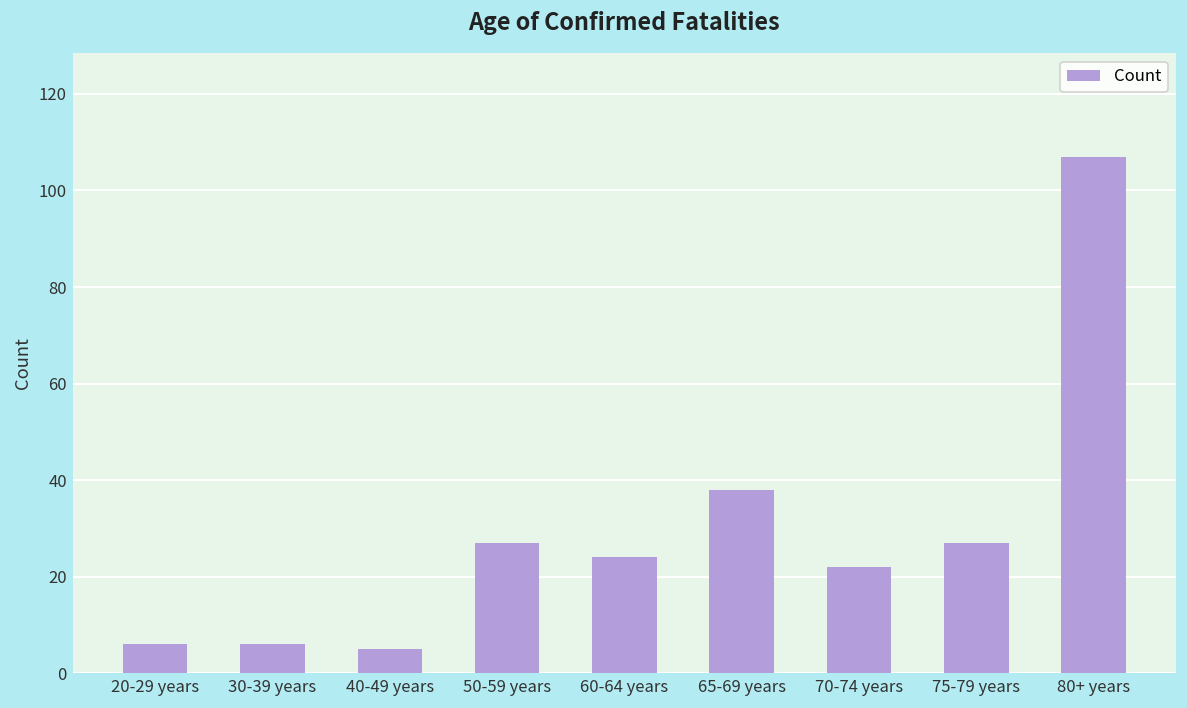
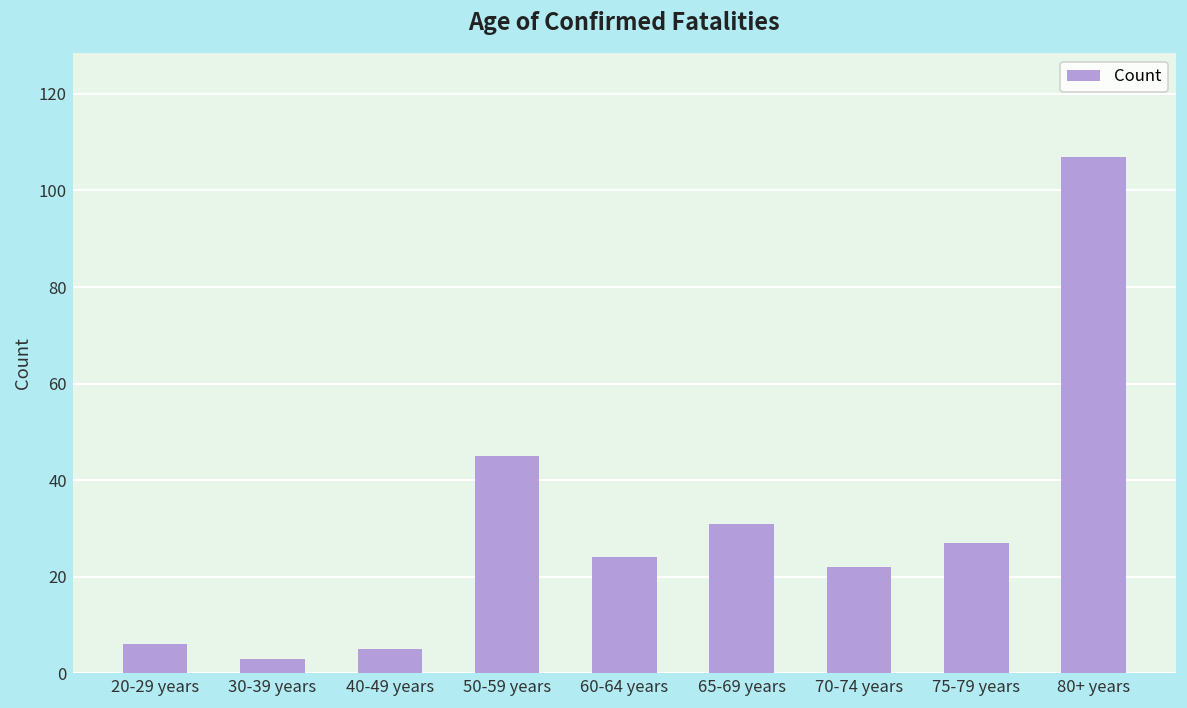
  {
    "20-29 years": 6,
-   "30-39 years": 6,
+   "30-39 years": 3,
    "40-49 years": 5,
-   "50-59 years": 27,
+   "50-59 years": 45,
    "60-64 years": 24,
-   "65-69 years": 38,
+   "65-69 years": 31,
    "70-74 years": 22,
    "75-79 years": 27,
    "80+ years": 107
  }
